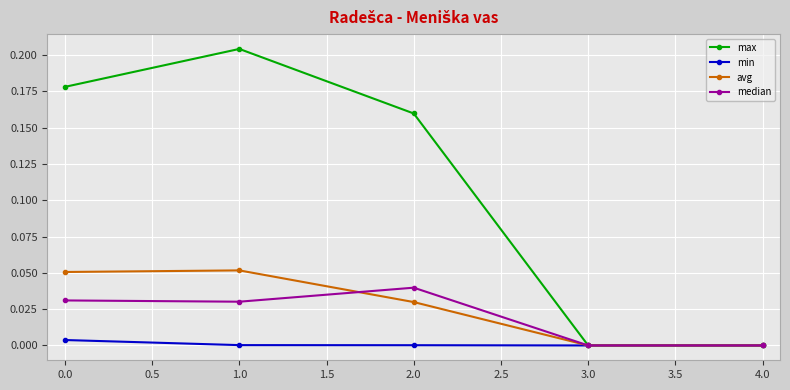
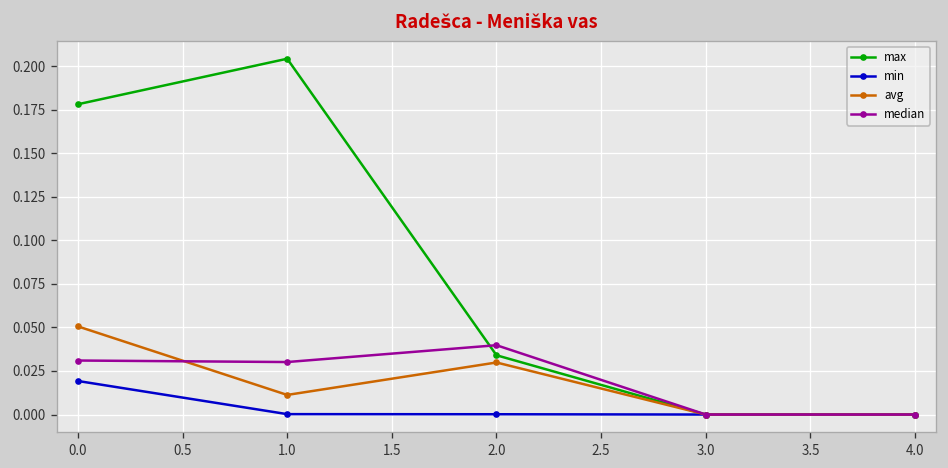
  {
    "max": {
      "0.0": 0.178,
      "1.0": 0.204,
-     "2.0": 0.160
+     "2.0": 0.034
    },
    "min": {
-     "0.0": 0.004,
+     "0.0": 0.019,
      "1.0": 0.000,
      "2.0": 0.000
    },
    "avg": {
      "0.0": 0.051,
-     "1.0": 0.052,
+     "1.0": 0.011,
      "2.0": 0.030
    },
    "median": {
      "0.0": 0.031,
      "1.0": 0.030,
      "2.0": 0.040
    }
  }
